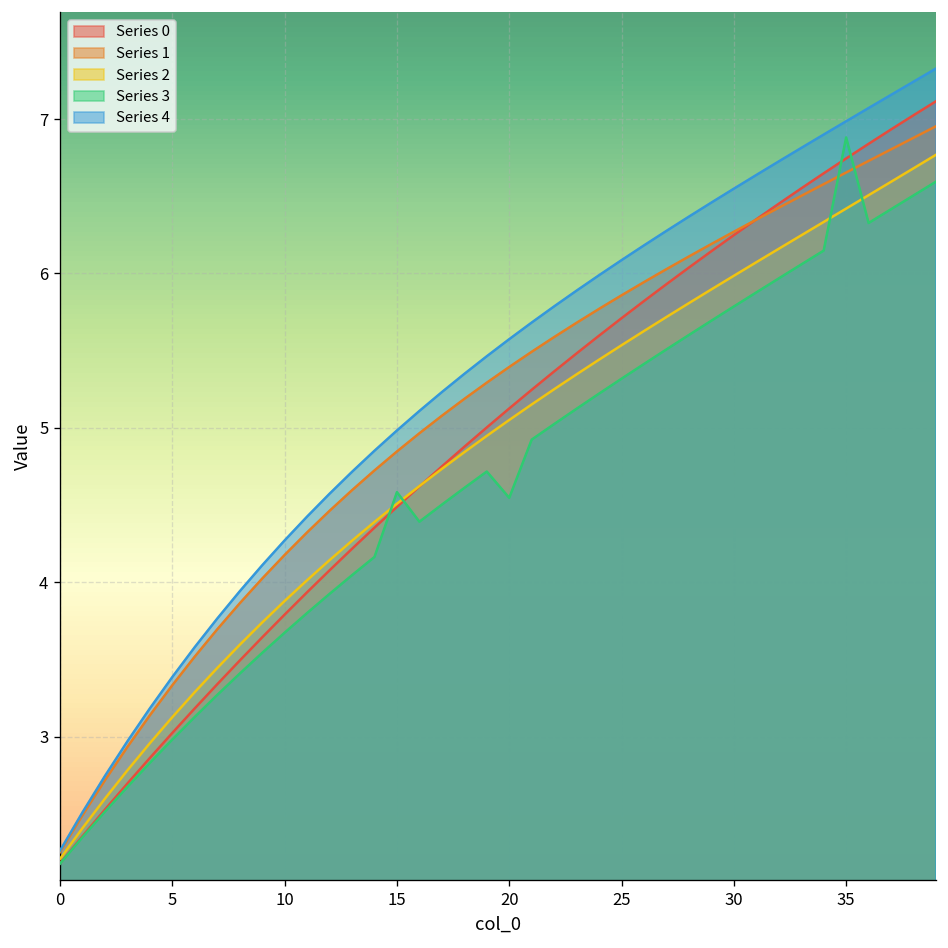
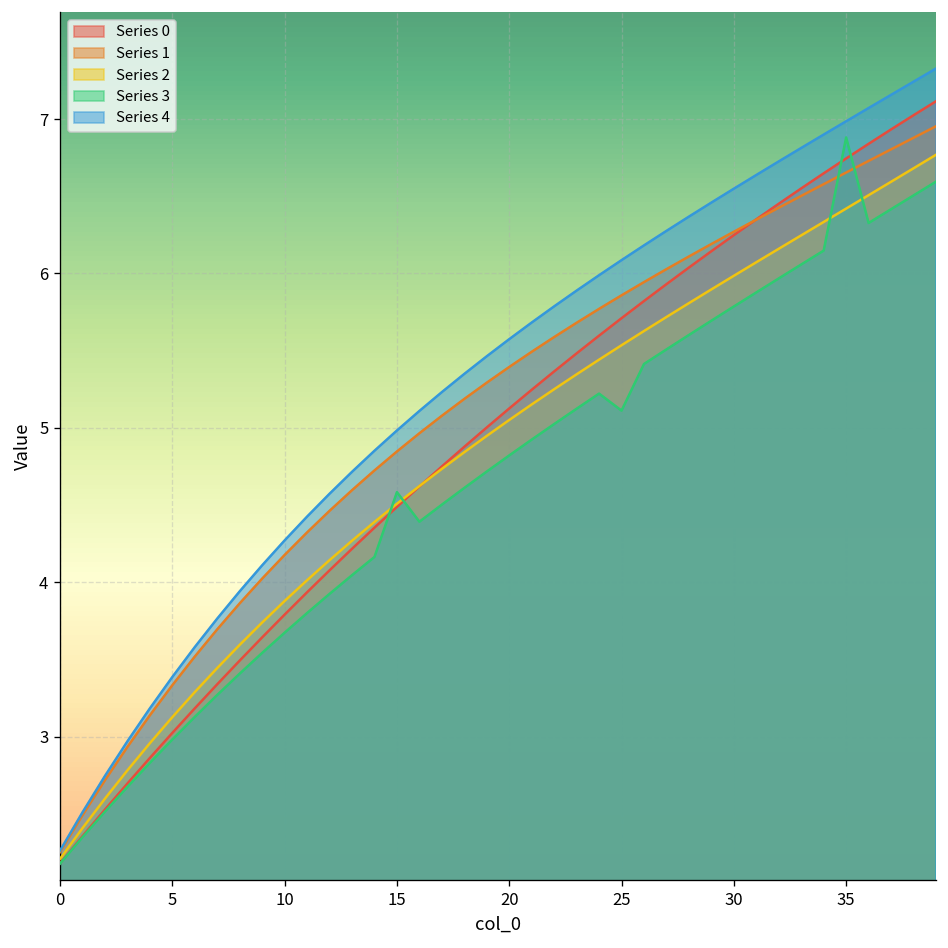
  {
    "Series 3": {
      "5": 2.98,
      "10": 3.67,
      "15": 4.58,
-     "20": 4.55,
-     "25": 5.32,
+     "20": 4.82,
+     "25": 5.11,
      "30": 5.79,
      "35": 6.88
    },
    "Series 4": {
      "5": 3.39,
      "10": 4.27,
      "15": 4.98,
      "20": 5.57,
      "25": 6.09,
      "30": 6.55,
      "35": 6.99
    }
  }
